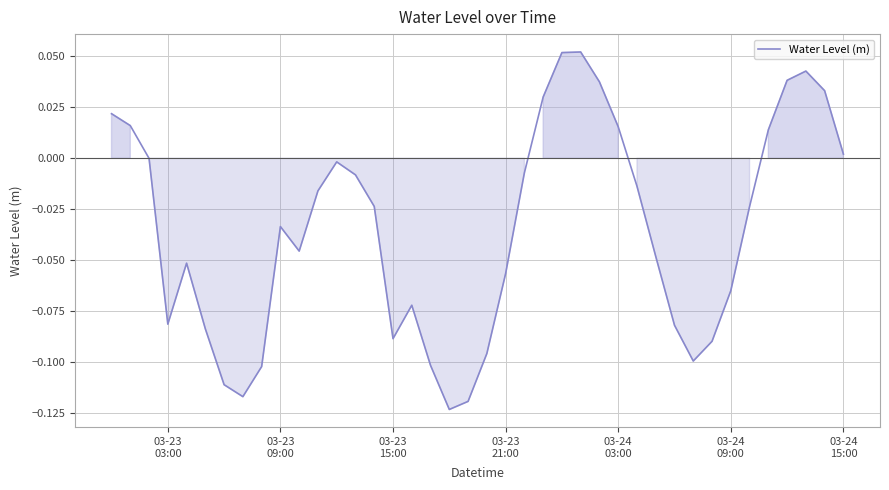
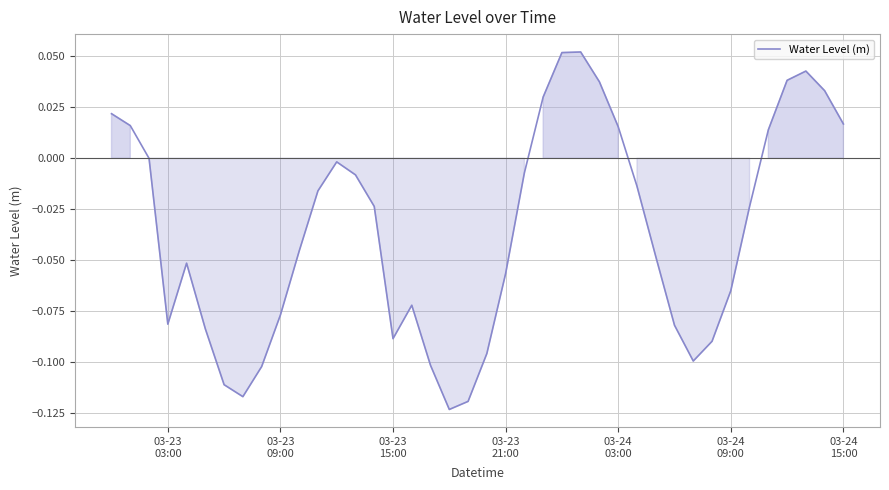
  {
    "03-23 03:00": -0.082,
-   "03-23 09:00": -0.034,
+   "03-23 09:00": -0.077,
    "03-23 15:00": -0.089,
    "03-23 21:00": -0.057,
    "03-24 03:00": 0.015,
    "03-24 09:00": -0.065,
-   "03-24 15:00": 0.002
+   "03-24 15:00": 0.017
  }
